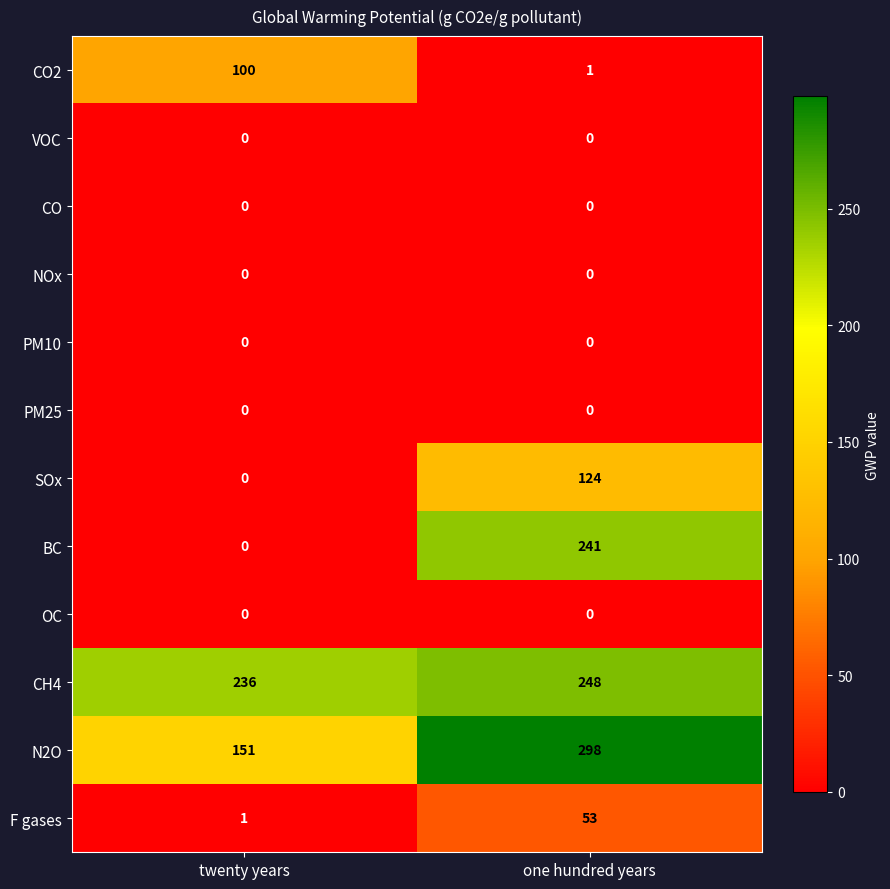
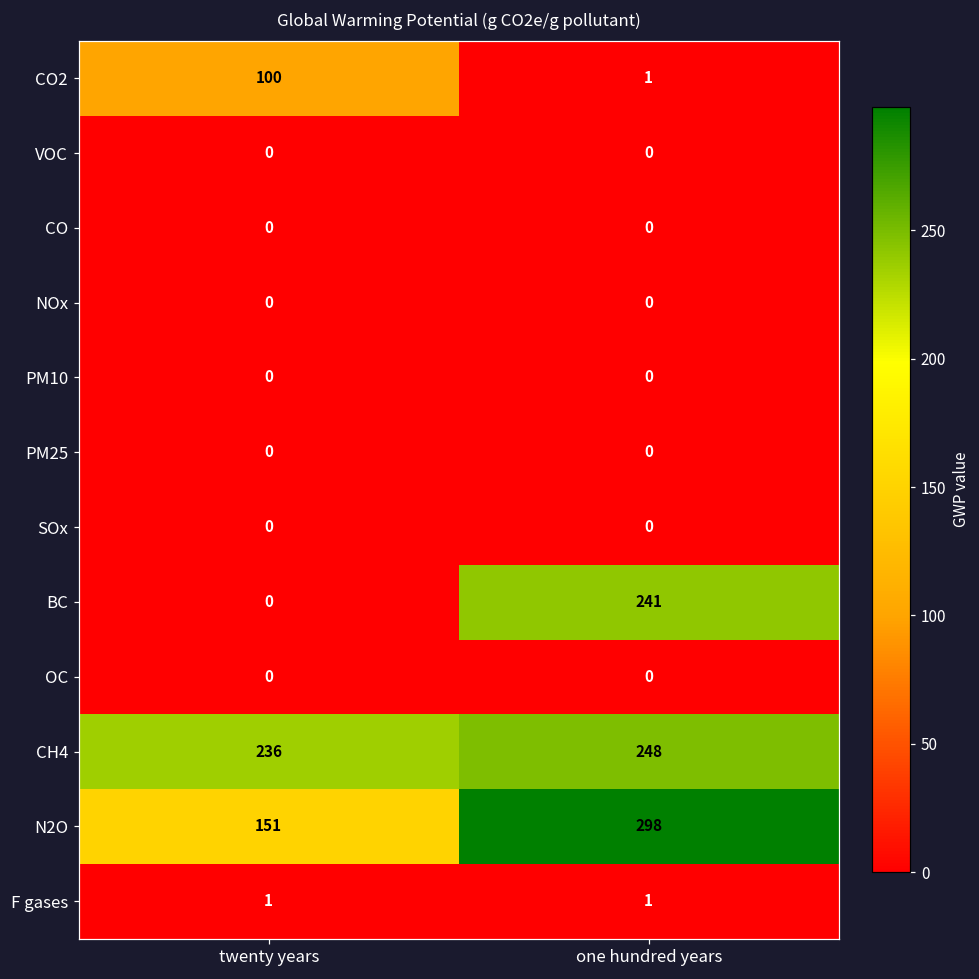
  {
    "CO2": {
      "twenty years": 100,
      "one hundred years": 1
    },
    "VOC": {
      "twenty years": 0,
      "one hundred years": 0
    },
    "CO": {
      "twenty years": 0,
      "one hundred years": 0
    },
    "NOx": {
      "twenty years": 0,
      "one hundred years": 0
    },
    "PM10": {
      "twenty years": 0,
      "one hundred years": 0
    },
    "PM25": {
      "twenty years": 0,
      "one hundred years": 0
    },
    "SOx": {
      "twenty years": 0,
-     "one hundred years": 124
+     "one hundred years": 0
    },
    "BC": {
      "twenty years": 0,
      "one hundred years": 241
    },
    "OC": {
      "twenty years": 0,
      "one hundred years": 0
    },
    "CH4": {
      "twenty years": 236,
      "one hundred years": 248
    },
    "N2O": {
      "twenty years": 151,
      "one hundred years": 298
    },
    "F gases": {
      "twenty years": 1,
-     "one hundred years": 53
+     "one hundred years": 1
    }
  }
